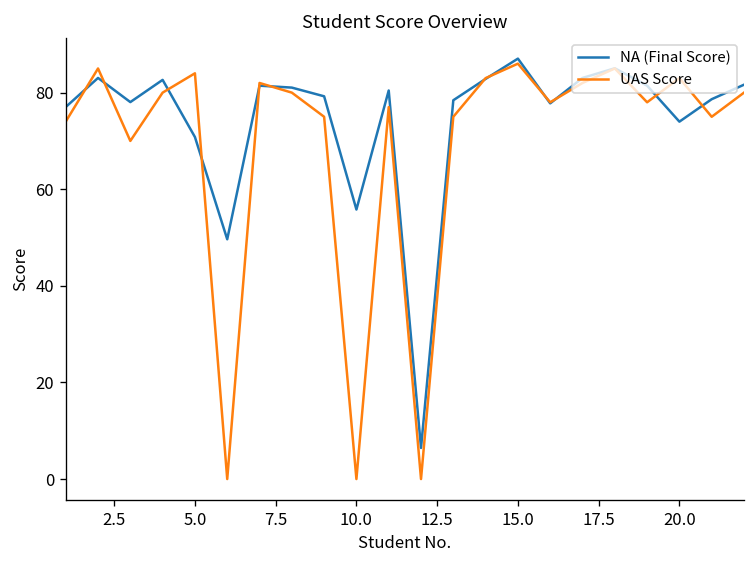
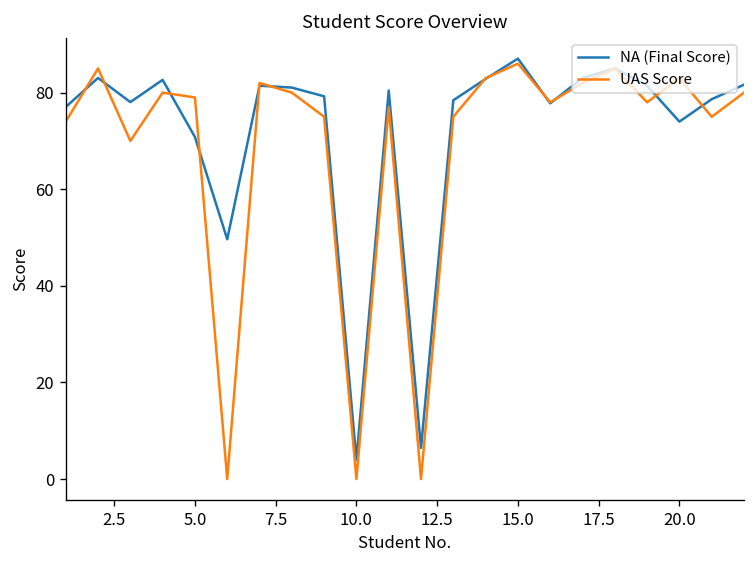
  {
    "NA (Final Score)": {
      "5.0": 71,
-     "10.0": 56,
+     "10.0": 4,
      "15.0": 87,
      "20.0": 74
    },
    "UAS Score": {
-     "5.0": 84,
+     "5.0": 79,
      "10.0": 0,
      "15.0": 86
    }
  }
